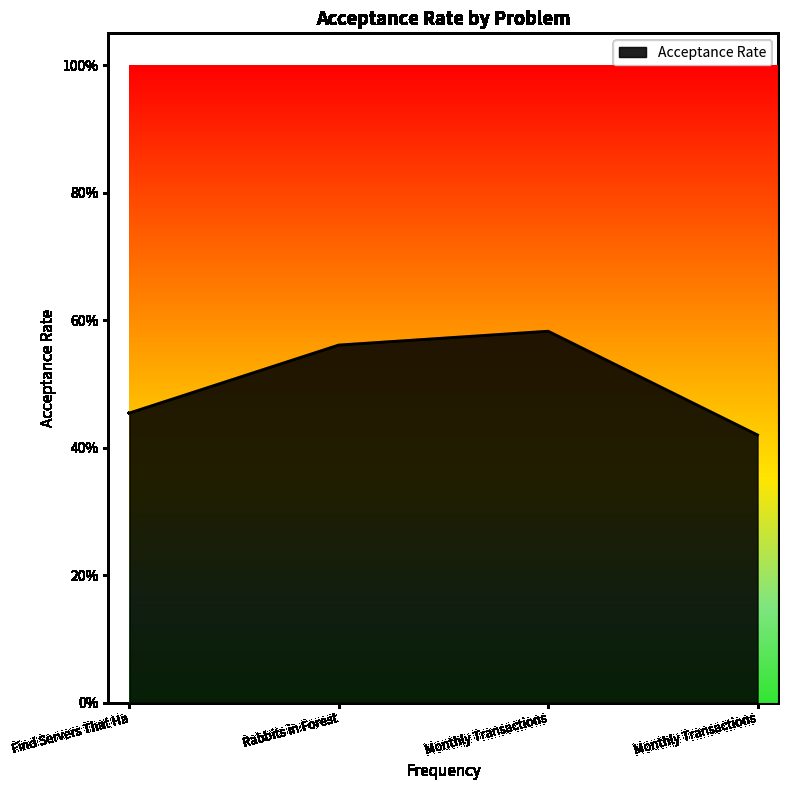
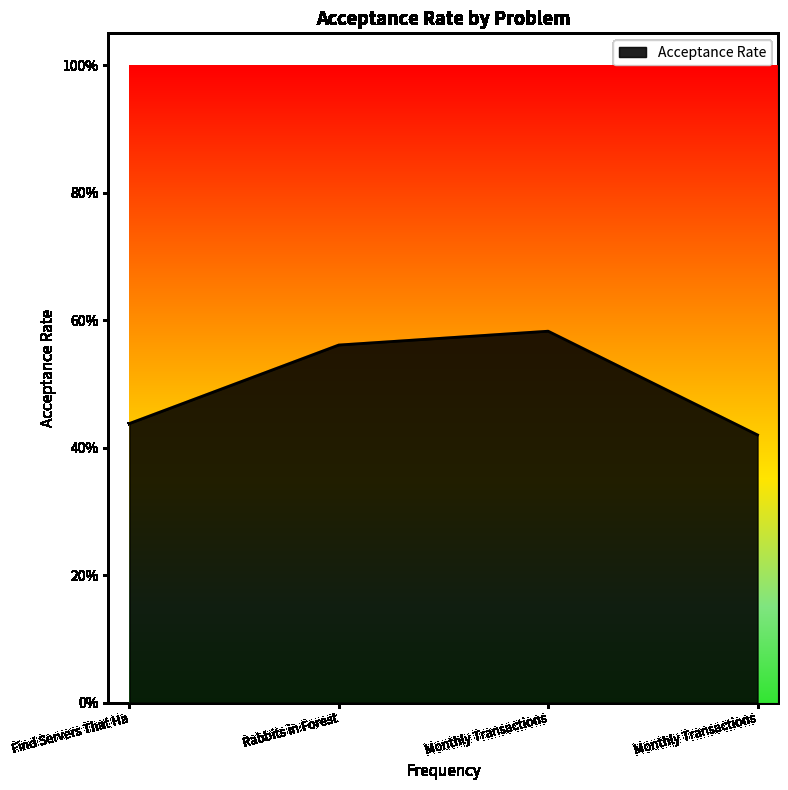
  {
-   "Find Servers That Ha": "45%",
+   "Find Servers That Ha": "44%",
    "Rabbits in Forest": "56%"
  }
